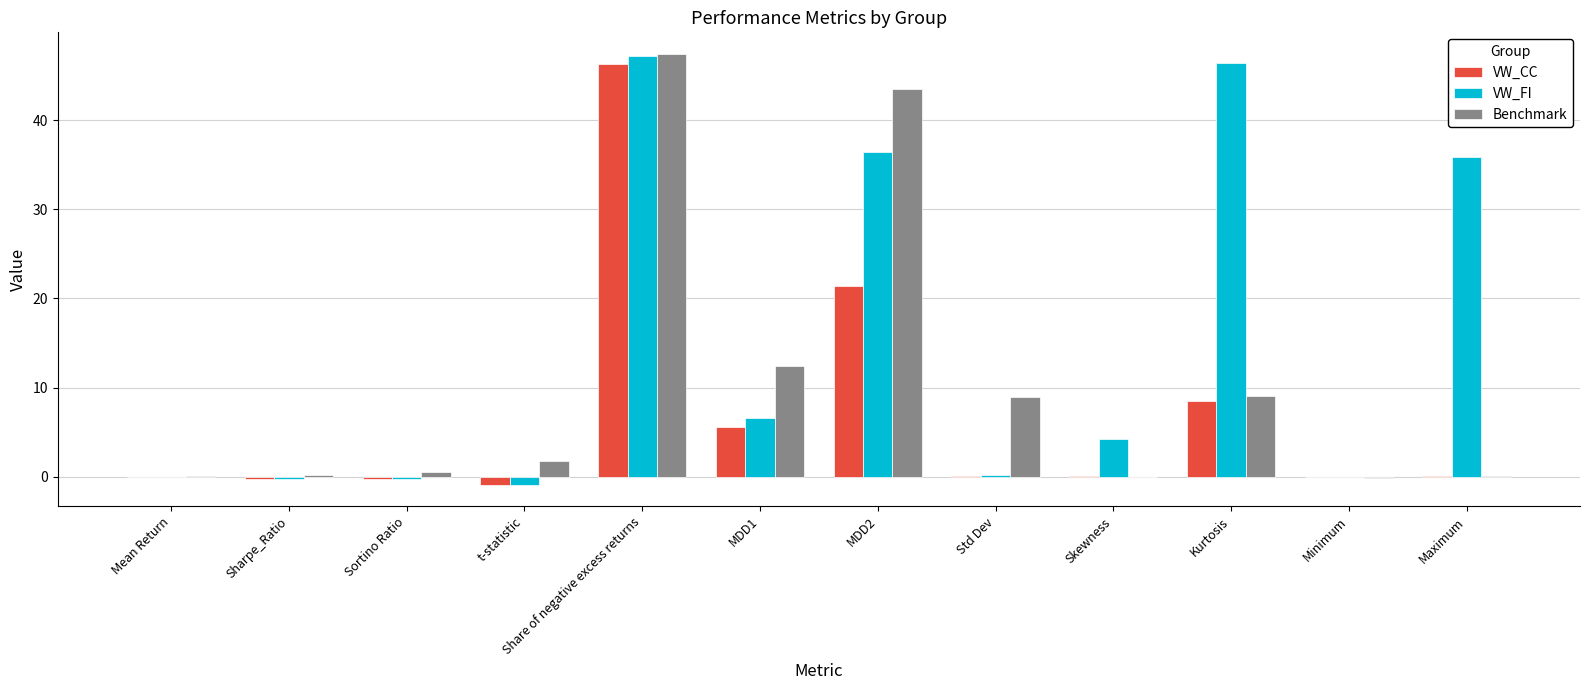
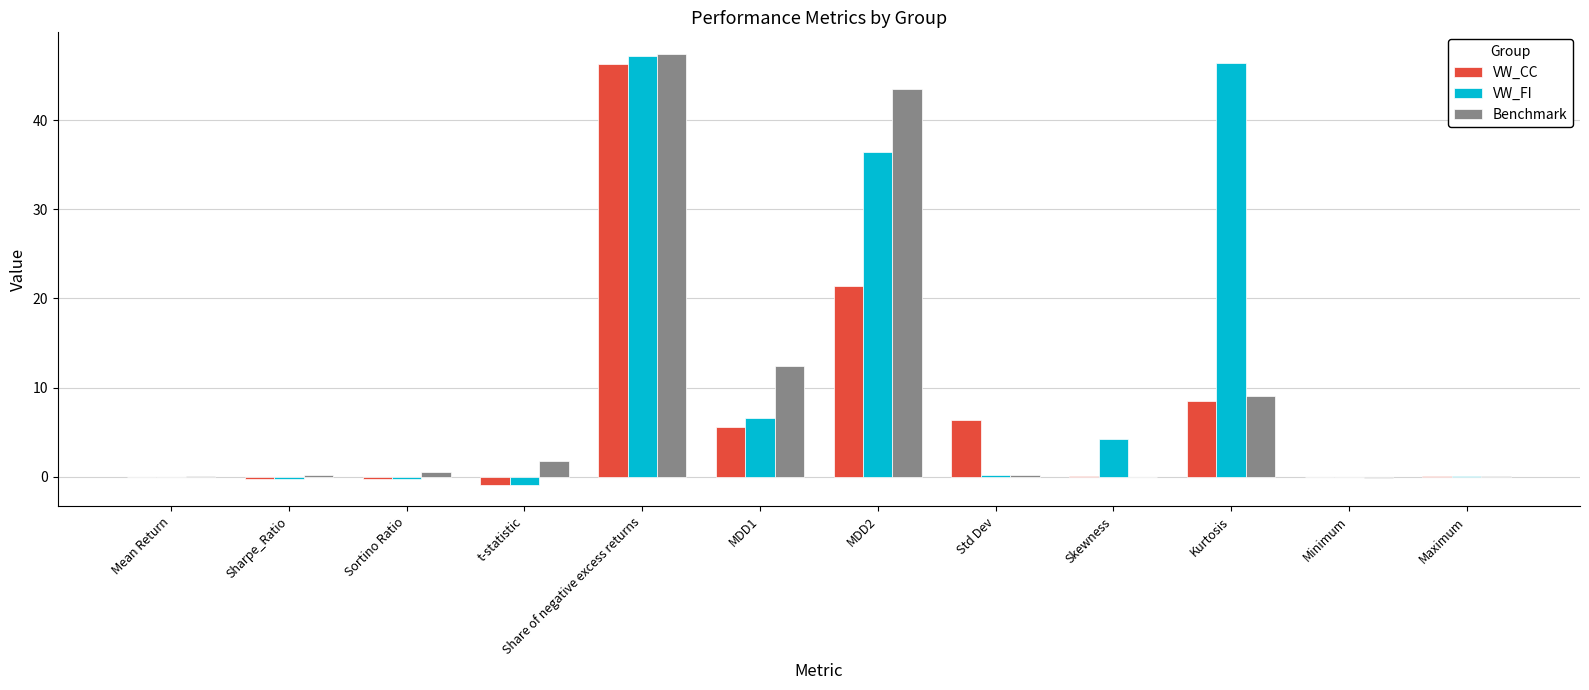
  {
    "VW_CC": {
      "t-statistic": -1,
      "Share of negative excess returns": 46,
      "MDD1": 6,
      "MDD2": 21,
-     "Std Dev": 0,
+     "Std Dev": 6,
      "Kurtosis": 9
    },
    "VW_FI": {
      "t-statistic": -1,
      "Share of negative excess returns": 47,
      "MDD1": 7,
      "MDD2": 36,
      "Skewness": 4,
      "Kurtosis": 46,
-     "Maximum": 36
+     "Maximum": 0
    },
    "Benchmark": {
      "Sortino Ratio": 1,
      "t-statistic": 2,
      "Share of negative excess returns": 47,
      "MDD1": 12,
      "MDD2": 44,
-     "Std Dev": 9,
+     "Std Dev": 0,
      "Kurtosis": 9
    }
  }
